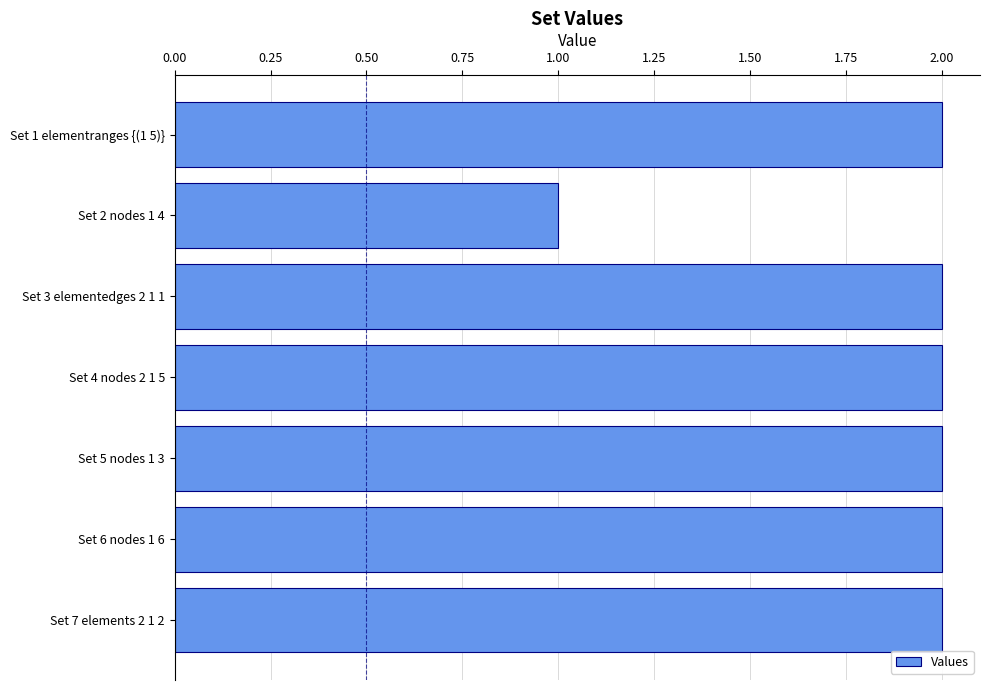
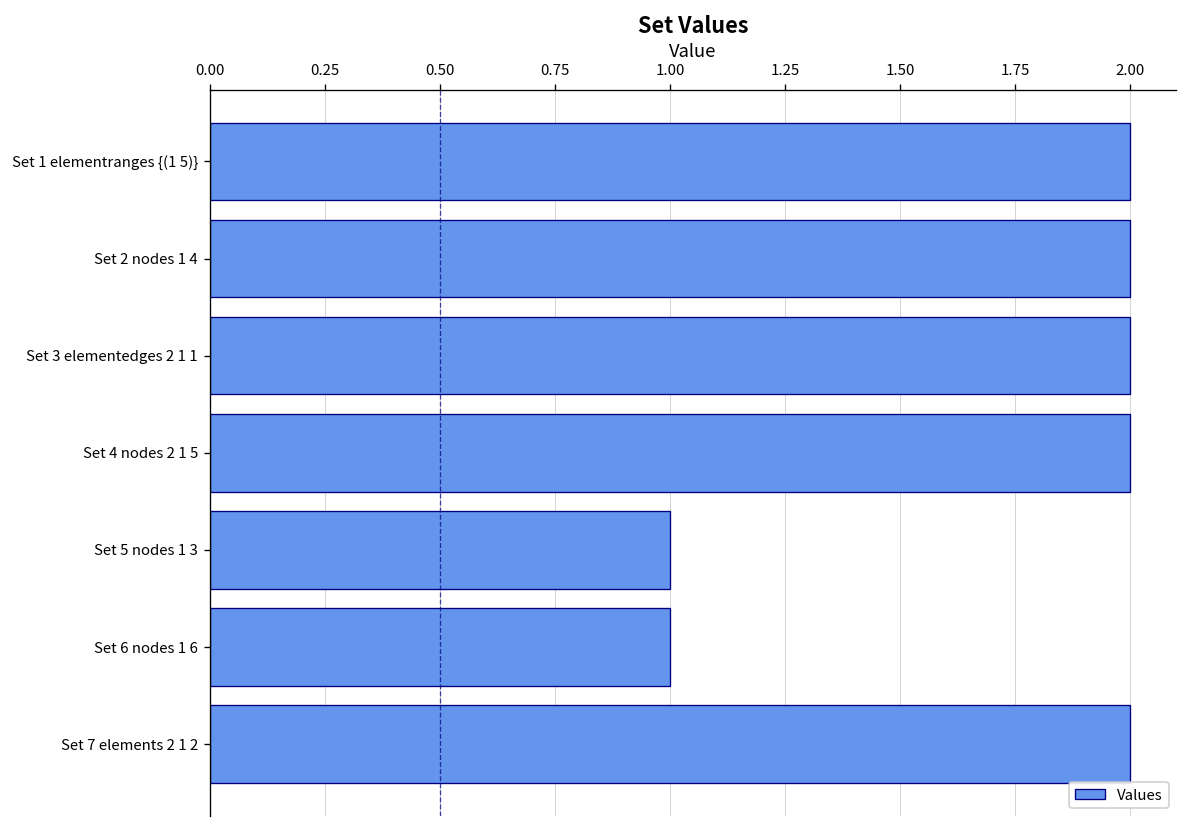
  {
    "Set 1 elementranges {(1 5)}": 2,
-   "Set 2 nodes 1 4": 1,
+   "Set 2 nodes 1 4": 2,
    "Set 3 elementedges 2 1 1": 2,
    "Set 4 nodes 2 1 5": 2,
-   "Set 5 nodes 1 3": 2,
-   "Set 6 nodes 1 6": 2,
+   "Set 5 nodes 1 3": 1,
+   "Set 6 nodes 1 6": 1,
    "Set 7 elements 2 1 2": 2
  }
